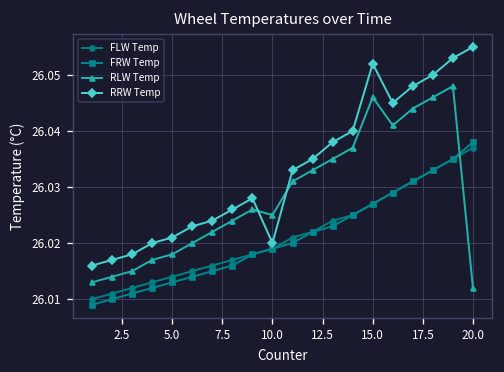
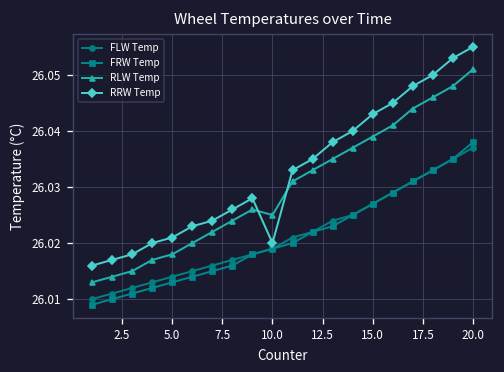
  {
    "RLW Temp": {
      "5.0": 26.018,
      "10.0": 26.025,
-     "15.0": 26.046,
-     "20.0": 26.012
+     "15.0": 26.039,
+     "20.0": 26.051
    },
    "RRW Temp": {
      "5.0": 26.021,
      "10.0": 26.020,
-     "15.0": 26.052,
+     "15.0": 26.043,
      "20.0": 26.055
    }
  }
